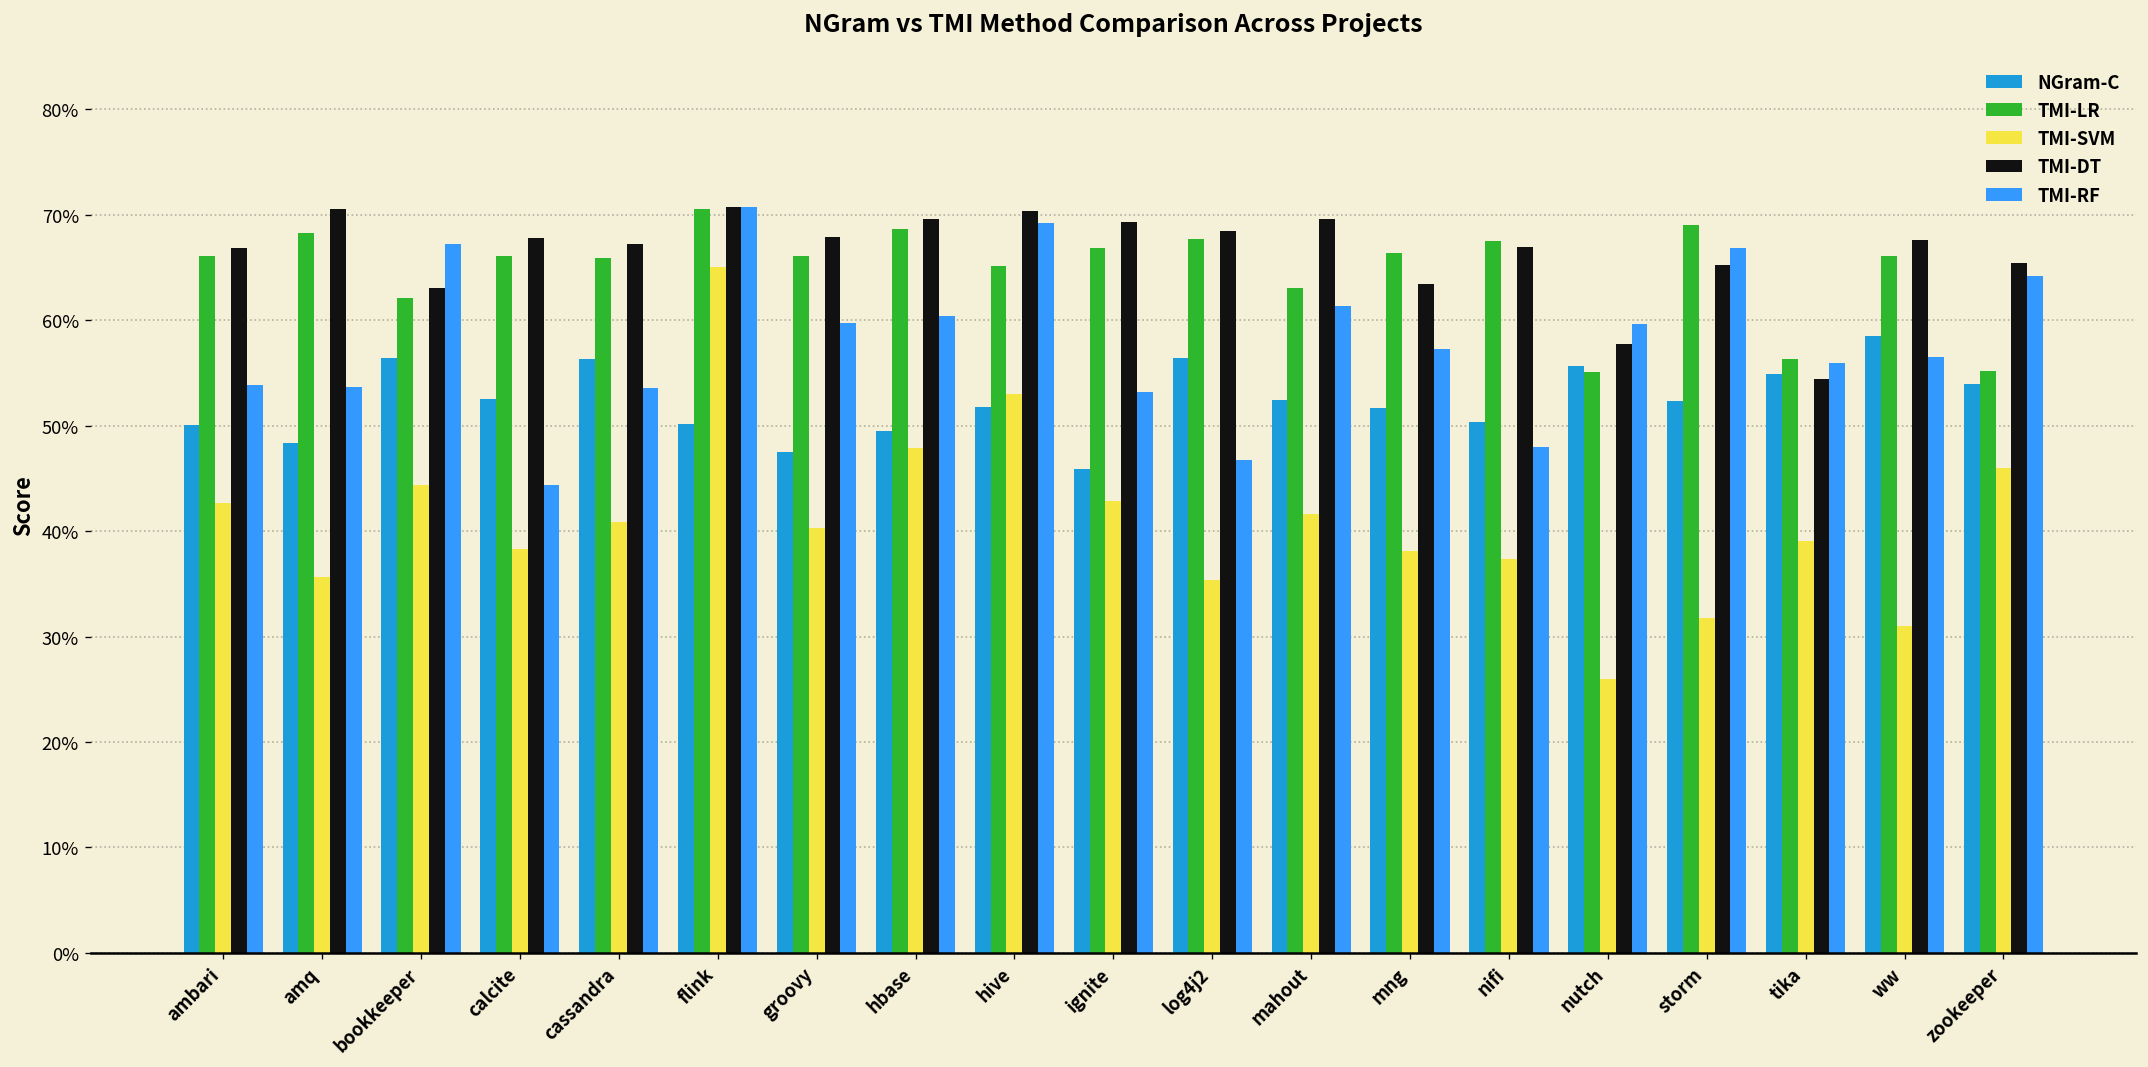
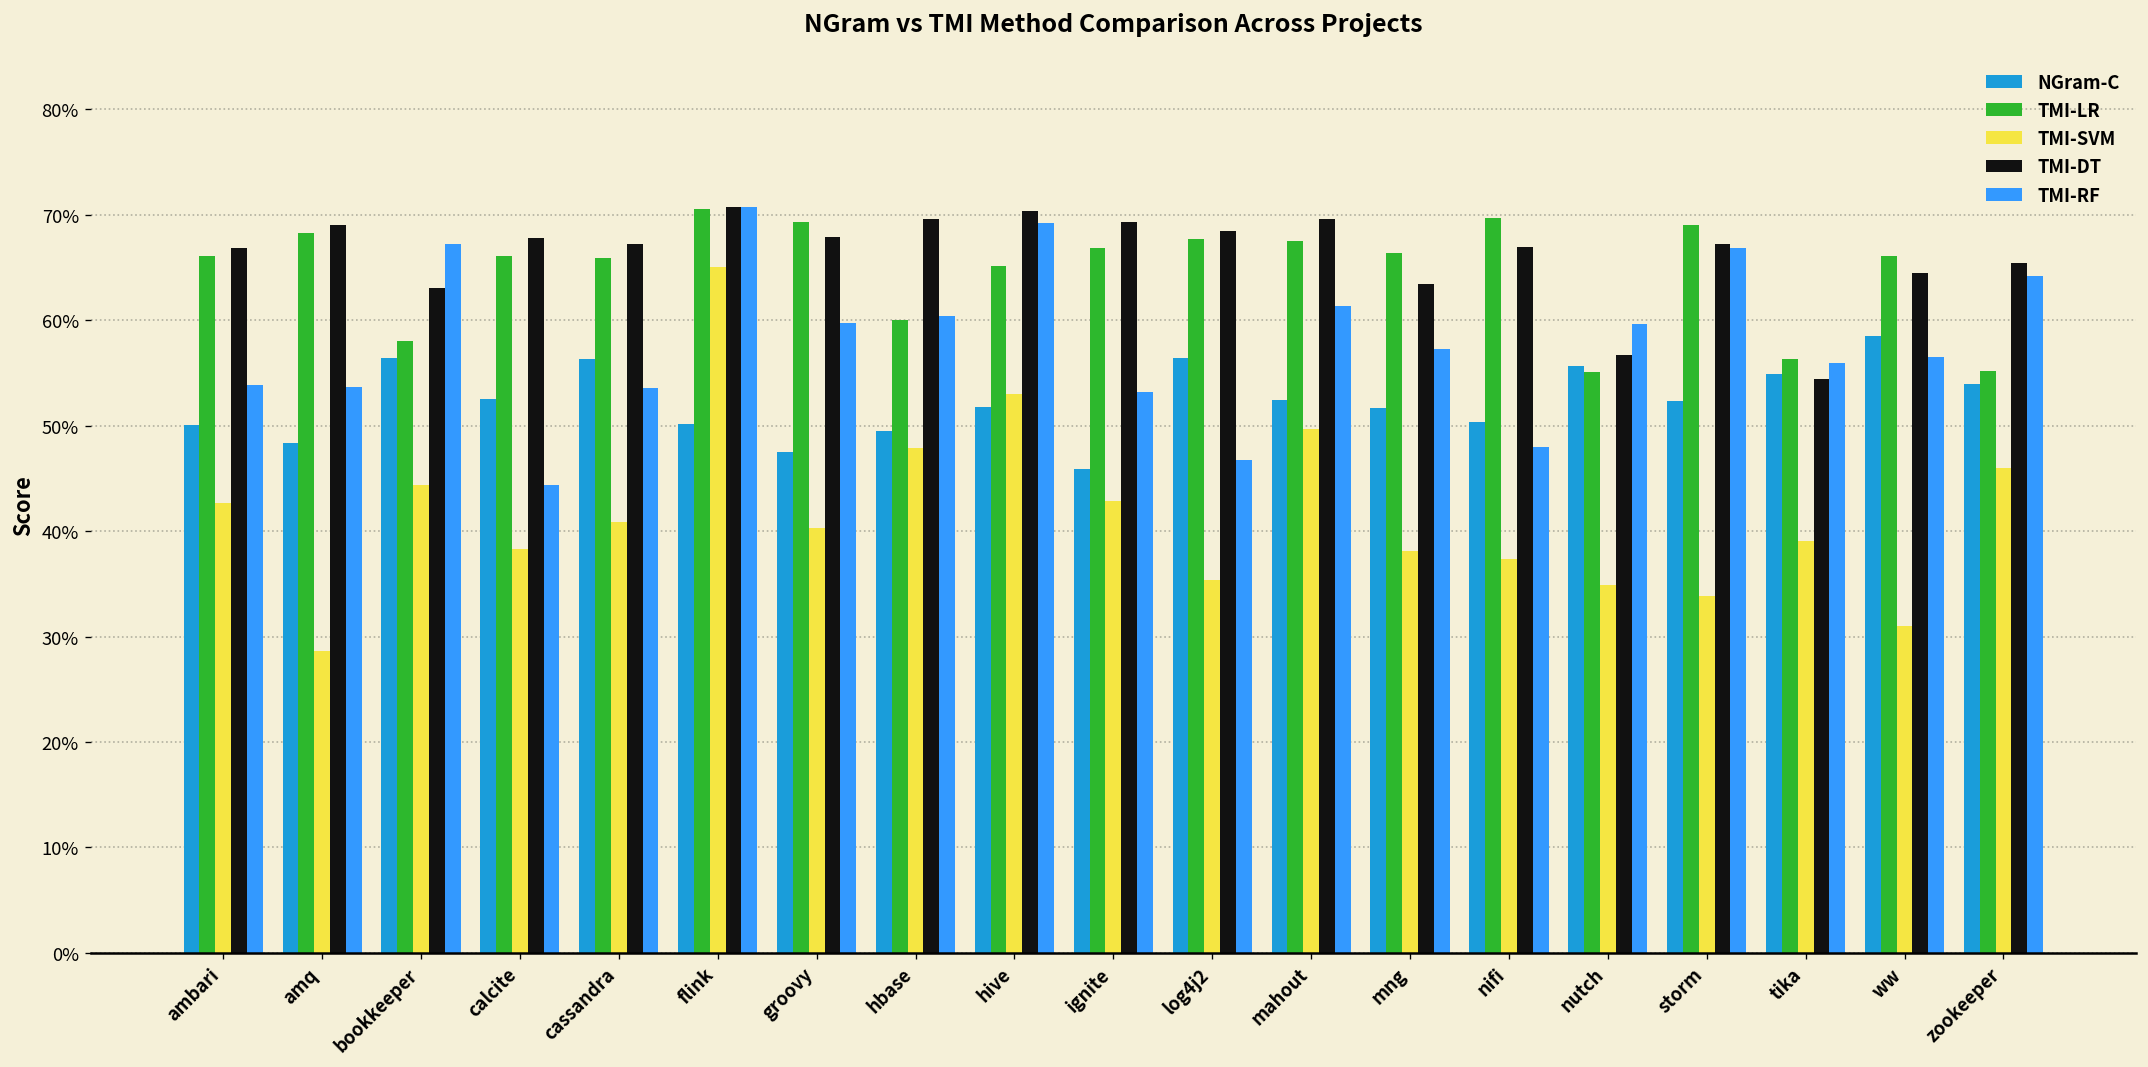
  {
    "TMI-LR": {
      "ambari": "66%",
      "amq": "68%",
-     "bookkeeper": "62%",
+     "bookkeeper": "58%",
      "calcite": "66%",
      "cassandra": "66%",
      "flink": "71%",
-     "groovy": "66%",
-     "hbase": "69%",
+     "groovy": "69%",
+     "hbase": "60%",
      "hive": "65%",
      "ignite": "67%",
      "log4j2": "68%",
-     "mahout": "63%",
+     "mahout": "68%",
      "mng": "66%",
-     "nifi": "68%",
+     "nifi": "70%",
      "nutch": "55%",
      "storm": "69%",
      "tika": "56%",
      "ww": "66%",
      "zookeeper": "55%"
    },
    "TMI-SVM": {
      "ambari": "43%",
-     "amq": "36%",
+     "amq": "29%",
      "bookkeeper": "44%",
      "calcite": "38%",
      "cassandra": "41%",
      "flink": "65%",
      "groovy": "40%",
      "hbase": "48%",
      "hive": "53%",
      "ignite": "43%",
      "log4j2": "35%",
-     "mahout": "42%",
+     "mahout": "50%",
      "mng": "38%",
      "nifi": "37%",
-     "nutch": "26%",
-     "storm": "32%",
+     "nutch": "35%",
+     "storm": "34%",
      "tika": "39%",
      "ww": "31%",
      "zookeeper": "46%"
    },
    "TMI-DT": {
      "ambari": "67%",
-     "amq": "71%",
+     "amq": "69%",
      "bookkeeper": "63%",
      "calcite": "68%",
      "cassandra": "67%",
      "flink": "71%",
      "groovy": "68%",
      "hbase": "70%",
      "hive": "70%",
      "ignite": "69%",
      "log4j2": "68%",
      "mahout": "70%",
      "mng": "63%",
      "nifi": "67%",
-     "nutch": "58%",
-     "storm": "65%",
+     "nutch": "57%",
+     "storm": "67%",
      "tika": "54%",
-     "ww": "68%",
+     "ww": "65%",
      "zookeeper": "65%"
    }
  }
